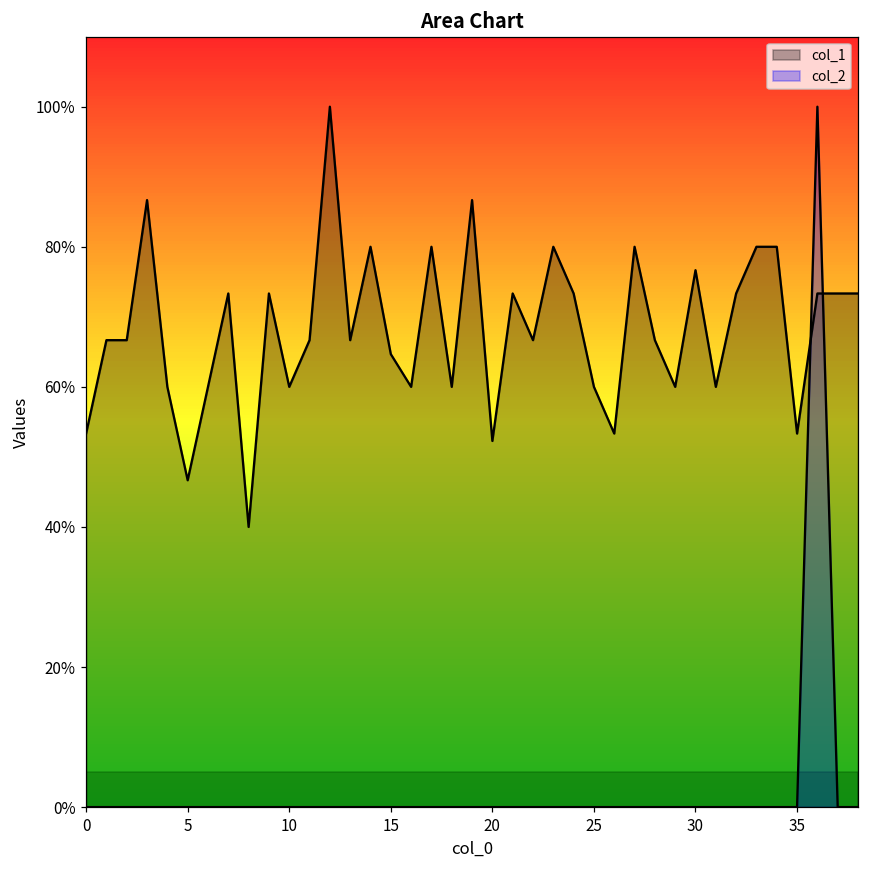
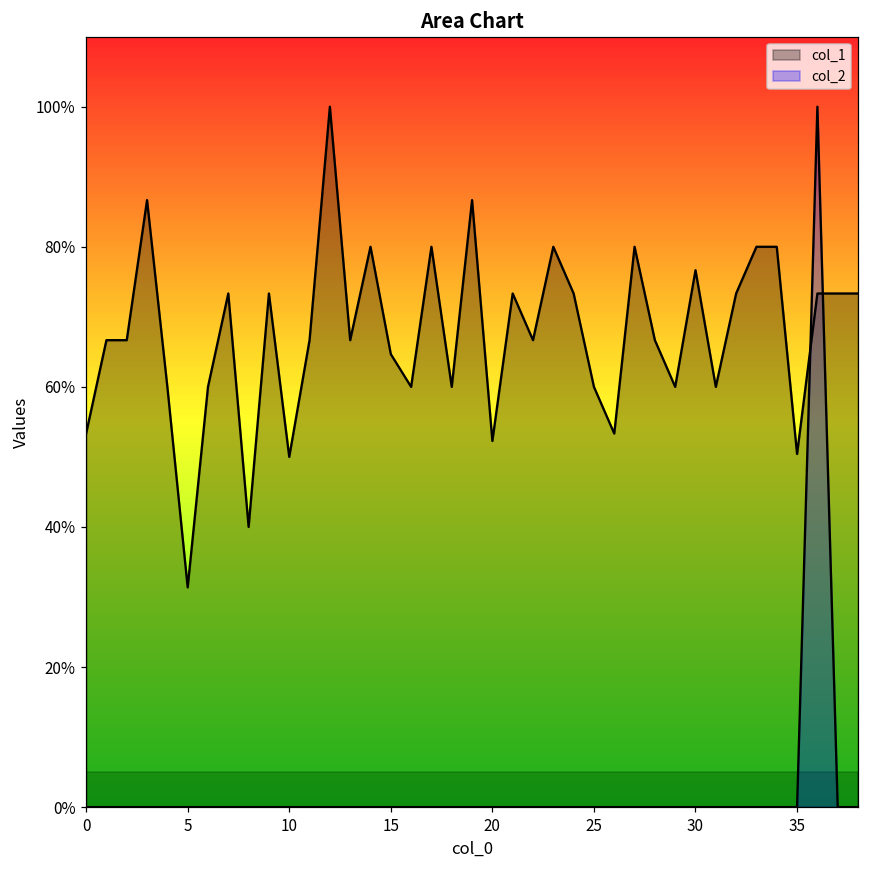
  {
    "col_1": {
      "0": "53%",
-     "5": "47%",
-     "10": "60%",
+     "5": "31%",
+     "10": "50%",
      "15": "65%",
      "20": "52%",
      "25": "60%",
      "30": "77%",
-     "35": "53%"
+     "35": "50%"
    },
    "col_2": {
      "0": "0%",
      "5": "0%",
      "10": "0%",
      "15": "0%",
      "20": "0%",
      "25": "0%",
      "30": "0%",
      "35": "0%"
    }
  }
